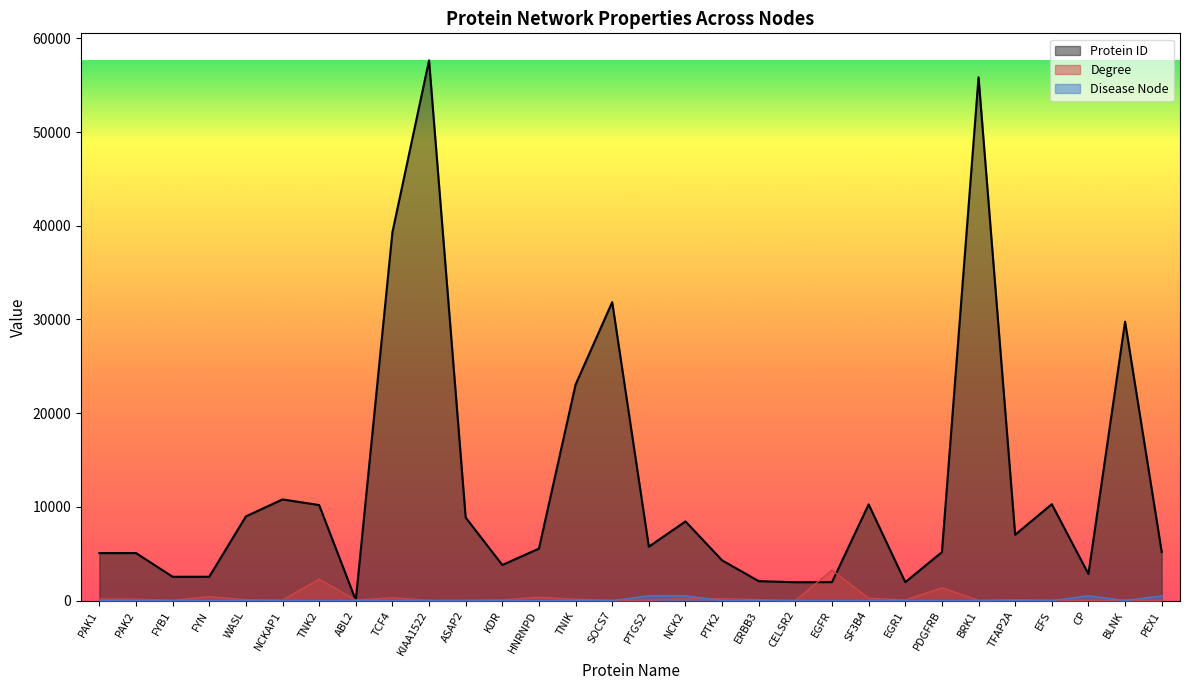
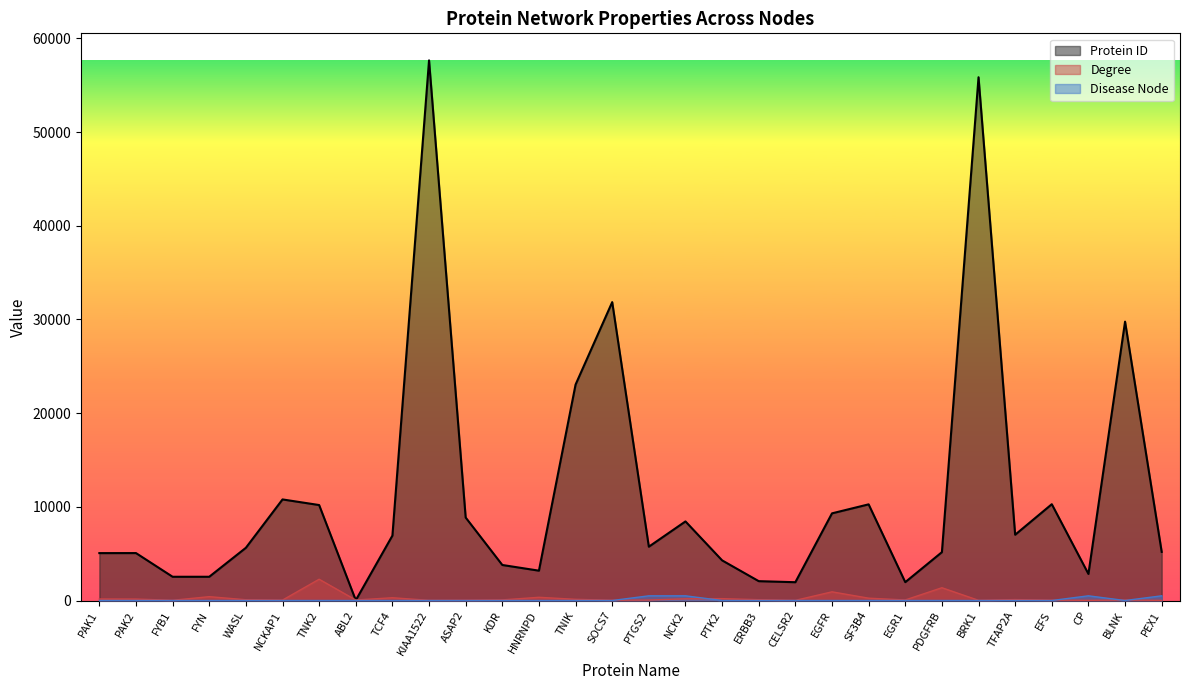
  {
    "Protein ID": {
      "PAK1": 5000,
      "PAK2": 5000,
      "FYB1": 3000,
      "FYN": 3000,
-     "WASL": 9000,
+     "WASL": 6000,
      "NCKAP1": 11000,
      "TNK2": 10000,
-     "TCF4": 39000,
+     "TCF4": 7000,
      "KIAA1522": 58000,
      "ASAP2": 9000,
      "KDR": 4000,
-     "HNRNPD": 6000,
+     "HNRNPD": 3000,
      "TNIK": 23000,
      "SOCS7": 32000,
      "PTGS2": 6000,
      "NCK2": 8000,
      "PTK2": 4000,
      "ERBB3": 2000,
      "CELSR2": 2000,
-     "EGFR": 2000,
+     "EGFR": 9000,
      "SF3B4": 10000,
      "EGR1": 2000,
      "PDGFRB": 5000,
      "BRK1": 56000,
      "TFAP2A": 7000,
      "EFS": 10000,
      "CP": 3000,
      "BLNK": 30000,
      "PEX1": 5000
    },
    "Degree": {
      "FYN": 0,
      "TNK2": 2000,
      "TCF4": 0,
      "HNRNPD": 0,
      "PTGS2": 0,
      "NCK2": 0,
-     "EGFR": 3000,
+     "EGFR": 1000,
      "PDGFRB": 1000,
      "CP": 0,
      "PEX1": 0
    },
    "Disease Node": {
      "FYN": 0,
      "TNK2": 0,
      "TCF4": 0,
      "HNRNPD": 0,
      "PTGS2": 1000,
      "NCK2": 1000,
      "EGFR": 0,
      "PDGFRB": 0,
      "CP": 1000,
      "PEX1": 1000
    }
  }
